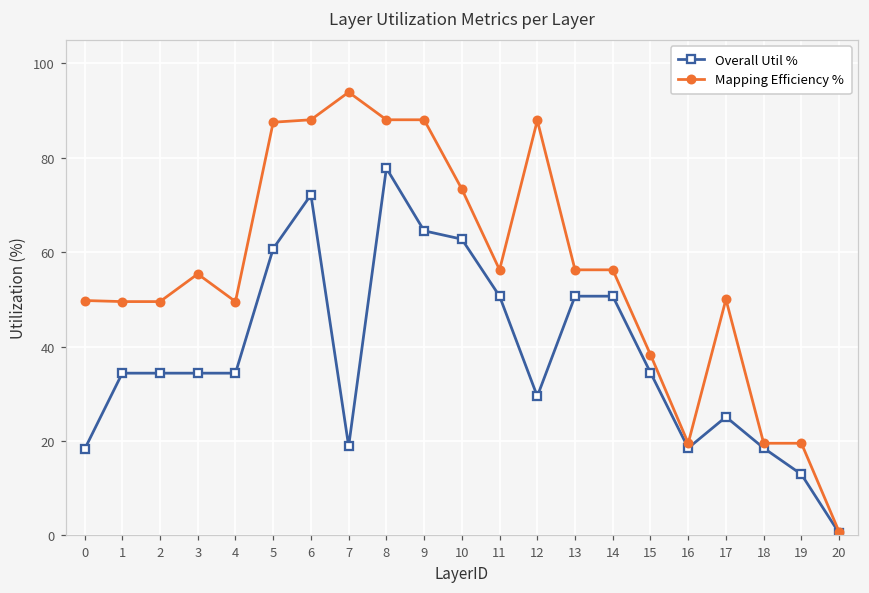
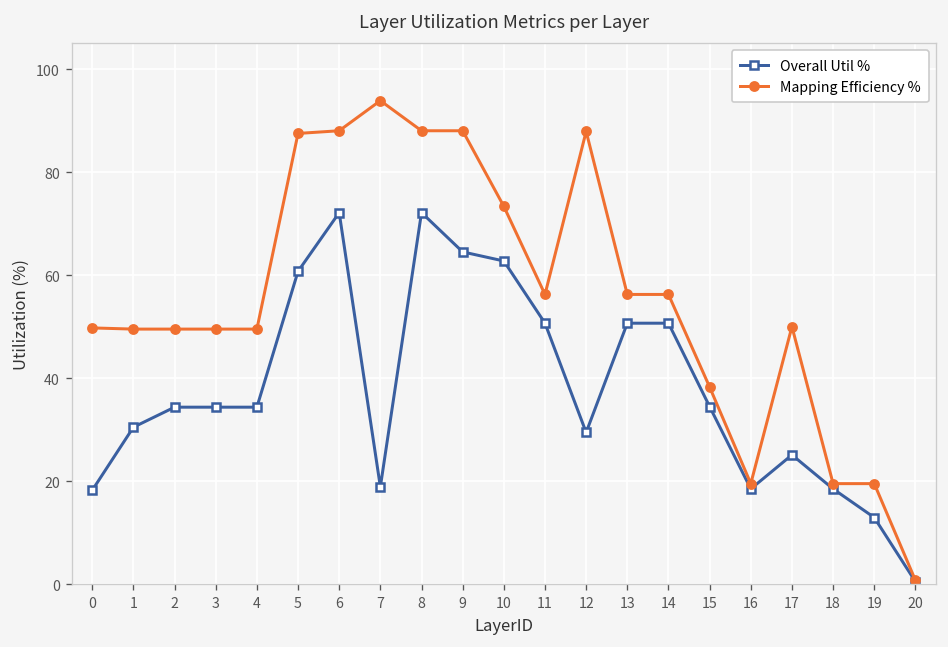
  {
    "Overall Util %": {
      "0": 18,
-     "1": 34,
+     "1": 30,
      "2": 34,
      "3": 34,
      "4": 34,
      "5": 61,
      "6": 72,
      "7": 19,
-     "8": 78,
+     "8": 72,
      "9": 65,
      "10": 63,
      "11": 51,
      "12": 29,
      "13": 51,
      "14": 51,
      "15": 34,
      "16": 19,
      "17": 25,
      "18": 19,
      "19": 13
    },
    "Mapping Efficiency %": {
      "0": 50,
      "1": 50,
      "2": 50,
-     "3": 55,
+     "3": 50,
      "4": 50,
      "5": 88,
      "6": 88,
      "7": 94,
      "8": 88,
      "9": 88,
      "10": 73,
      "11": 56,
      "12": 88,
      "13": 56,
      "14": 56,
      "15": 38,
      "16": 20,
      "17": 50,
      "18": 20,
      "19": 20
    }
  }
